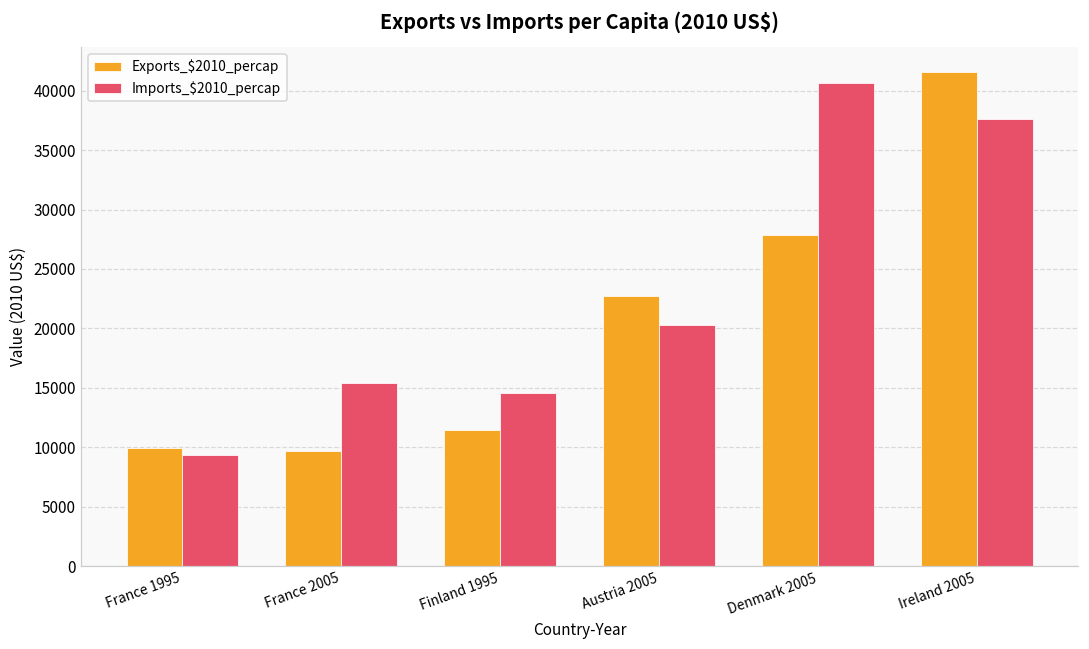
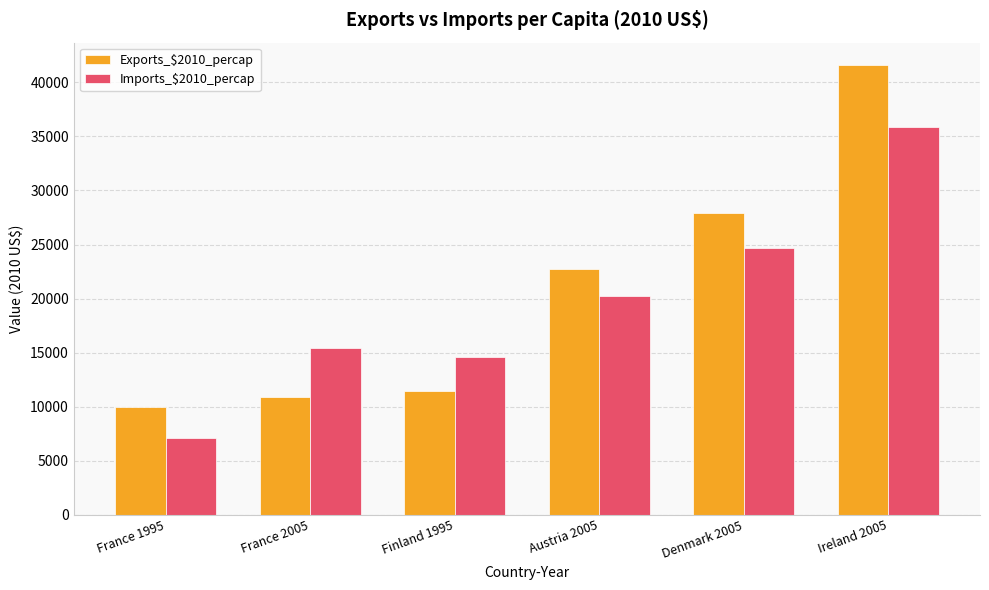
  {
    "Exports_$2010_percap": {
      "France 1995": 9900,
-     "France 2005": 9700,
+     "France 2005": 10900,
      "Finland 1995": 11400,
      "Austria 2005": 22700,
      "Denmark 2005": 27900,
      "Ireland 2005": 41600
    },
    "Imports_$2010_percap": {
-     "France 1995": 9300,
+     "France 1995": 7100,
      "France 2005": 15400,
      "Finland 1995": 14600,
      "Austria 2005": 20300,
-     "Denmark 2005": 40600,
-     "Ireland 2005": 37600
+     "Denmark 2005": 24700,
+     "Ireland 2005": 35900
    }
  }
